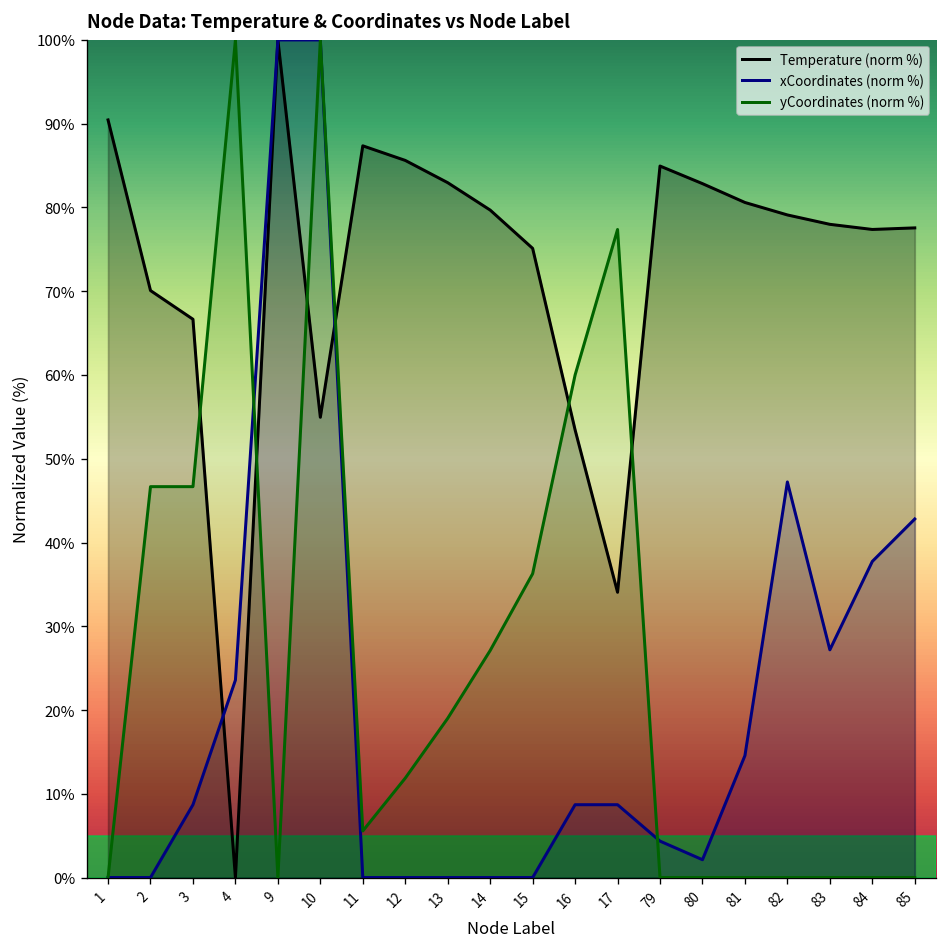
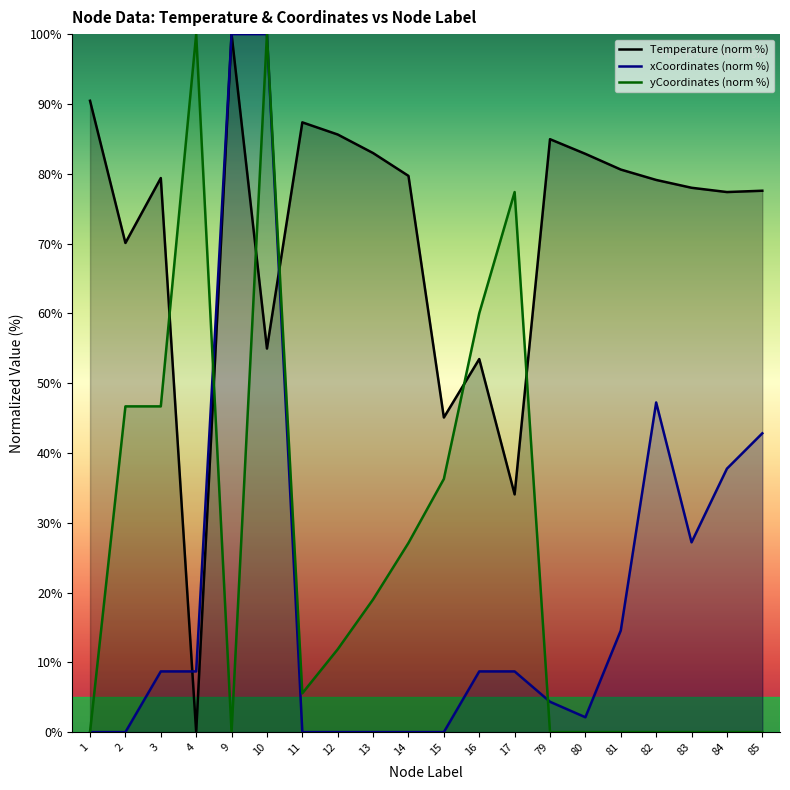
  {
    "Temperature (norm %)": {
      "1": "90%",
      "2": "70%",
-     "3": "67%",
+     "3": "79%",
      "10": "55%",
      "11": "87%",
      "12": "86%",
      "13": "83%",
      "14": "80%",
-     "15": "75%",
+     "15": "45%",
      "16": "53%",
      "17": "34%",
      "79": "85%",
      "80": "83%",
      "81": "81%",
      "82": "79%",
      "83": "78%",
      "84": "77%",
      "85": "78%"
    },
    "xCoordinates (norm %)": {
      "3": "9%",
-     "4": "24%",
+     "4": "9%",
      "16": "9%",
      "17": "9%",
      "81": "15%",
      "82": "47%",
      "83": "27%",
      "84": "38%",
      "85": "43%"
    },
    "yCoordinates (norm %)": {
      "2": "47%",
      "3": "47%",
      "4": "100%",
      "11": "6%",
      "12": "12%",
      "13": "19%",
      "14": "27%",
      "15": "36%",
      "16": "60%",
      "17": "77%"
    }
  }
